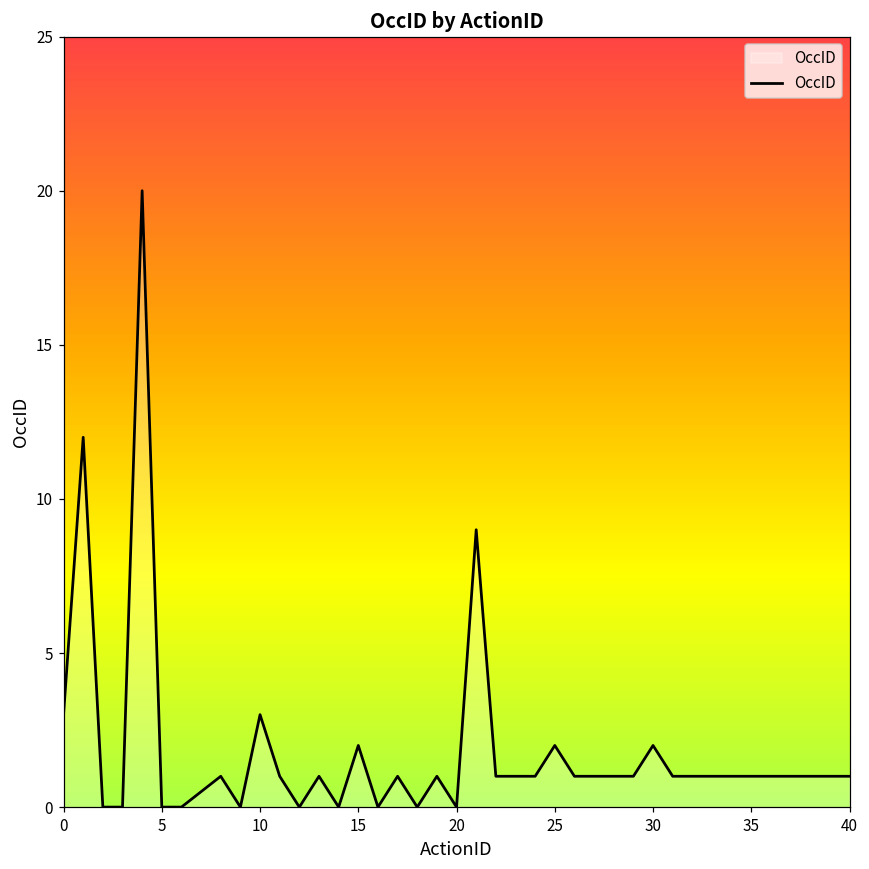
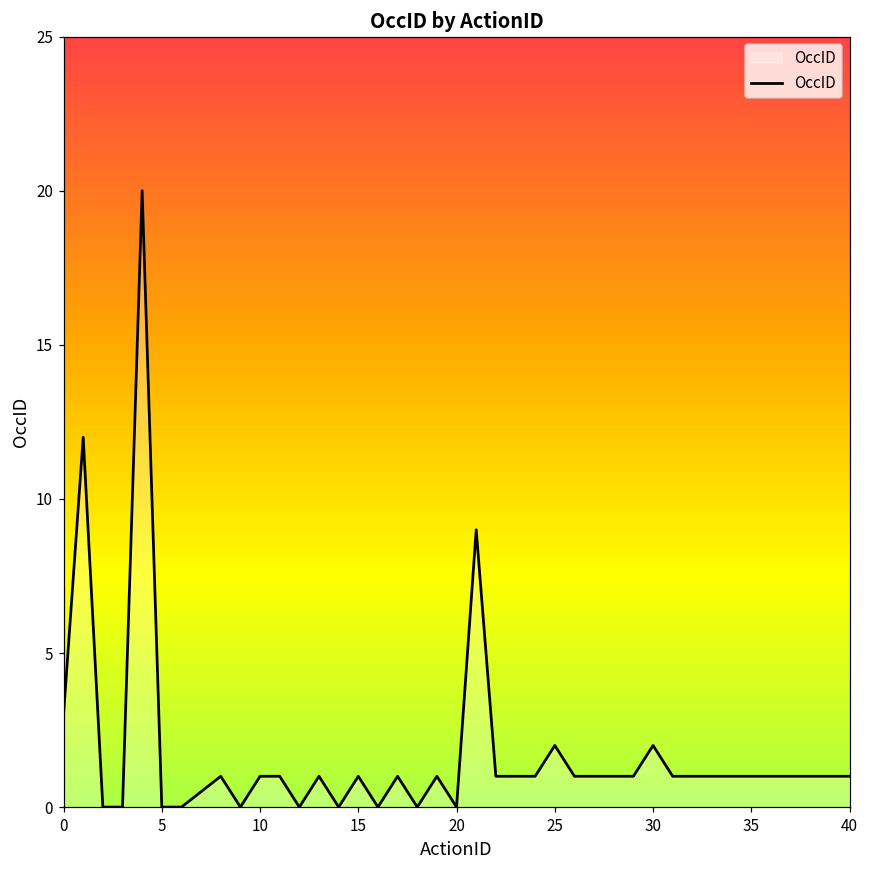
  {
    "0": 3,
    "5": 0,
-   "10": 3,
-   "15": 2,
+   "10": 1,
+   "15": 1,
    "20": 0,
    "25": 2,
    "30": 2,
    "35": 1,
    "40": 1
  }
